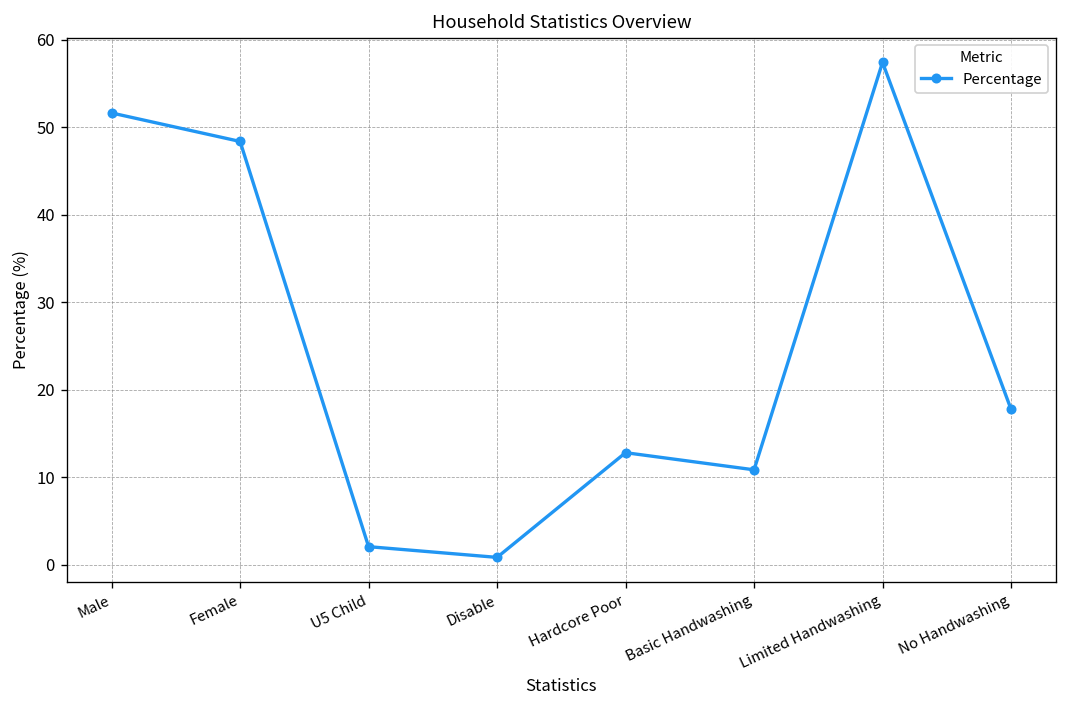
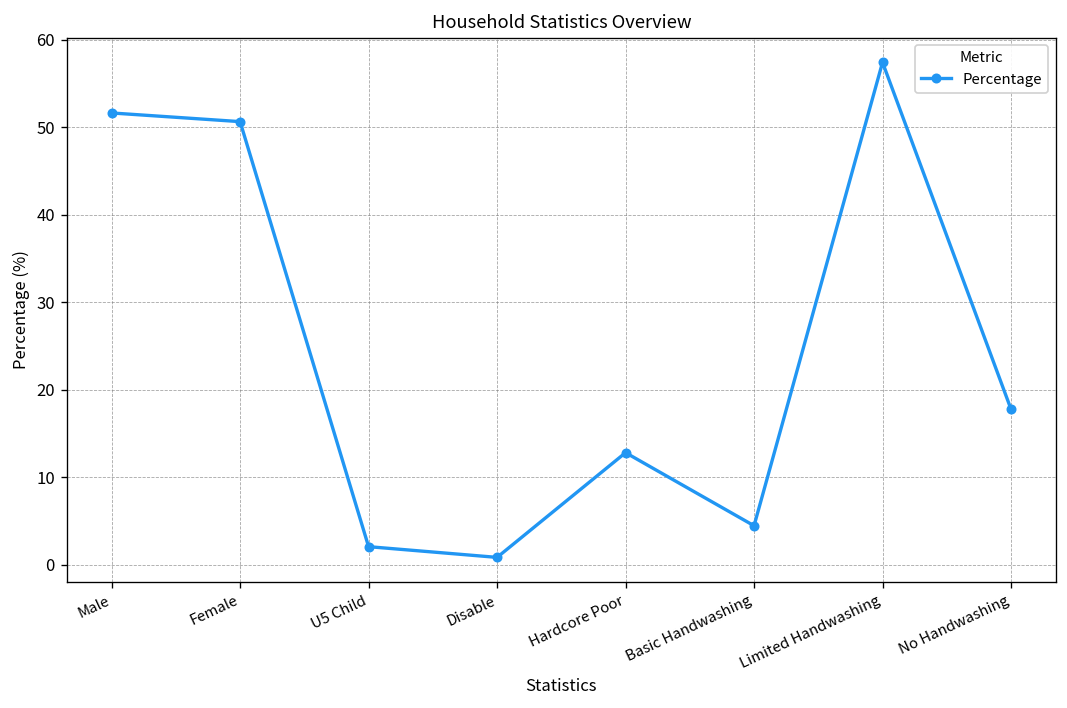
  {
    "Male": 52,
-   "Female": 48,
+   "Female": 51,
    "U5 Child": 2,
    "Disable": 1,
    "Hardcore Poor": 13,
-   "Basic Handwashing": 11,
+   "Basic Handwashing": 4,
    "Limited Handwashing": 57,
    "No Handwashing": 18
  }
